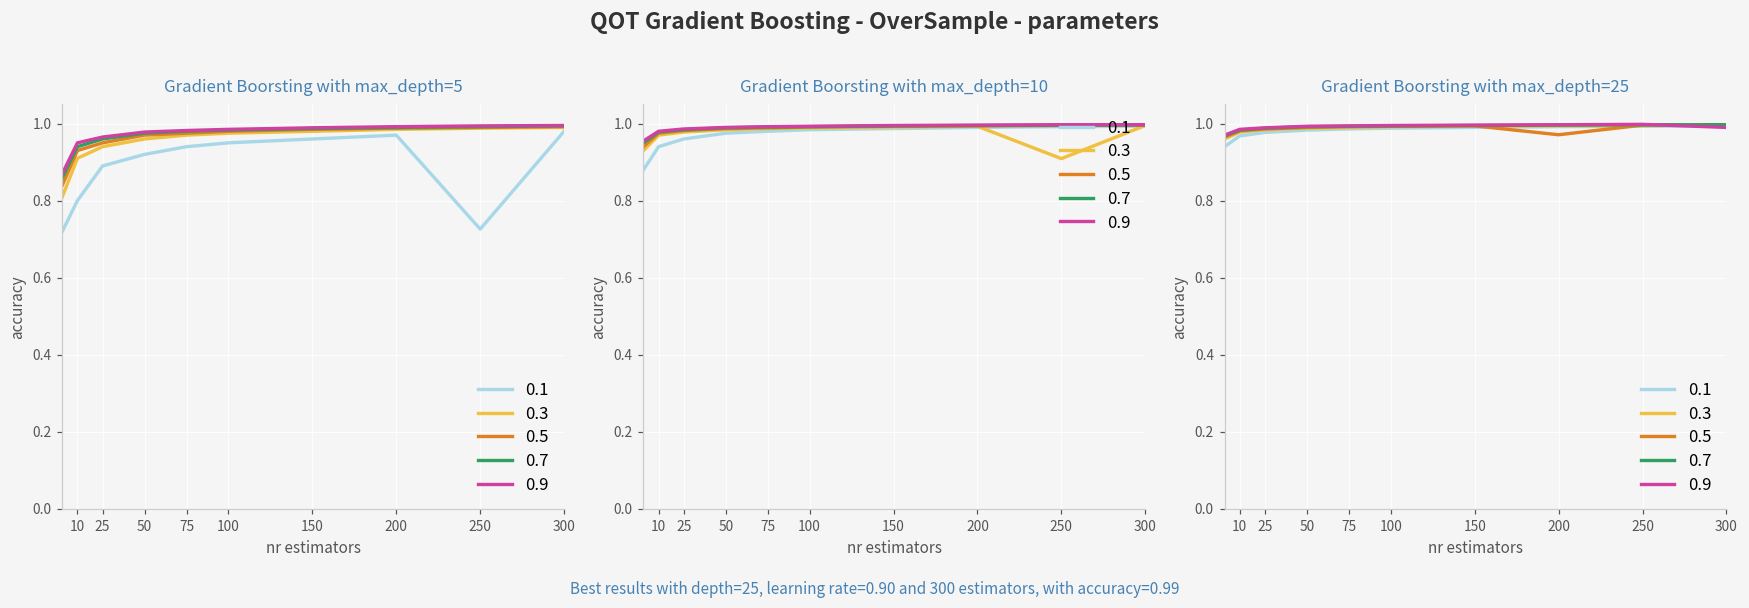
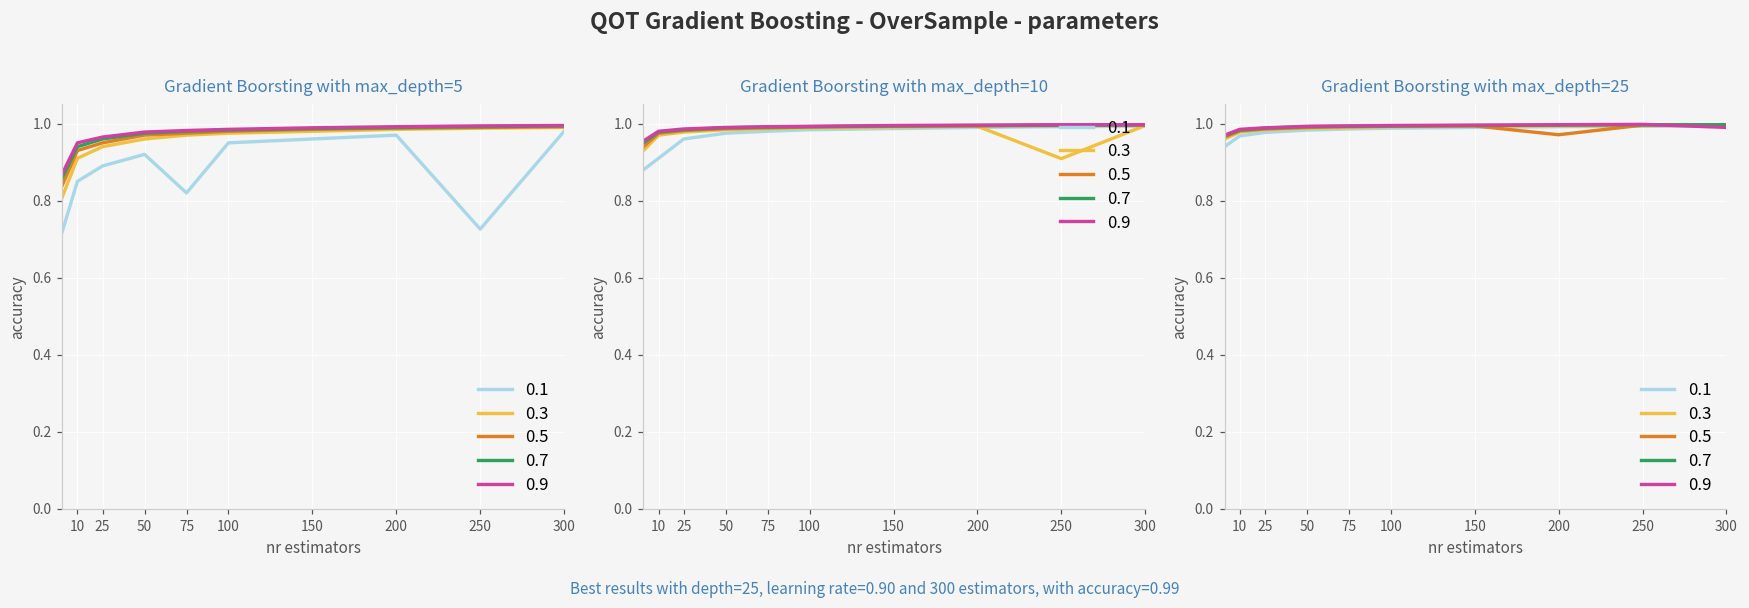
  {
    "Gradient Boorsting with max_depth=5": {
      "0.1": {
-       "10": 0.80,
+       "10": 0.85,
        "25": 0.89,
        "50": 0.92,
-       "75": 0.94,
+       "75": 0.82,
        "100": 0.95,
        "150": 0.96,
        "200": 0.97,
        "250": 0.73,
        "300": 0.98
      },
      "0.3": {
        "10": 0.91,
        "25": 0.94,
        "50": 0.96
      },
      "0.5": {
        "10": 0.93,
        "25": 0.95
      },
      "0.7": {
        "10": 0.94
      },
      "0.9": {
        "10": 0.95
      }
    },
    "Gradient Boorsting with max_depth=10": {
      "0.1": {
-       "10": 0.94,
+       "10": 0.91,
        "25": 0.96,
        "50": 0.98
      },
      "0.3": {
        "250": 0.91
      }
    },
    "Gradient Boorsting with max_depth=25": {
      "0.1": {
        "10": 0.97
      },
      "0.5": {
        "200": 0.97
      }
    }
  }
